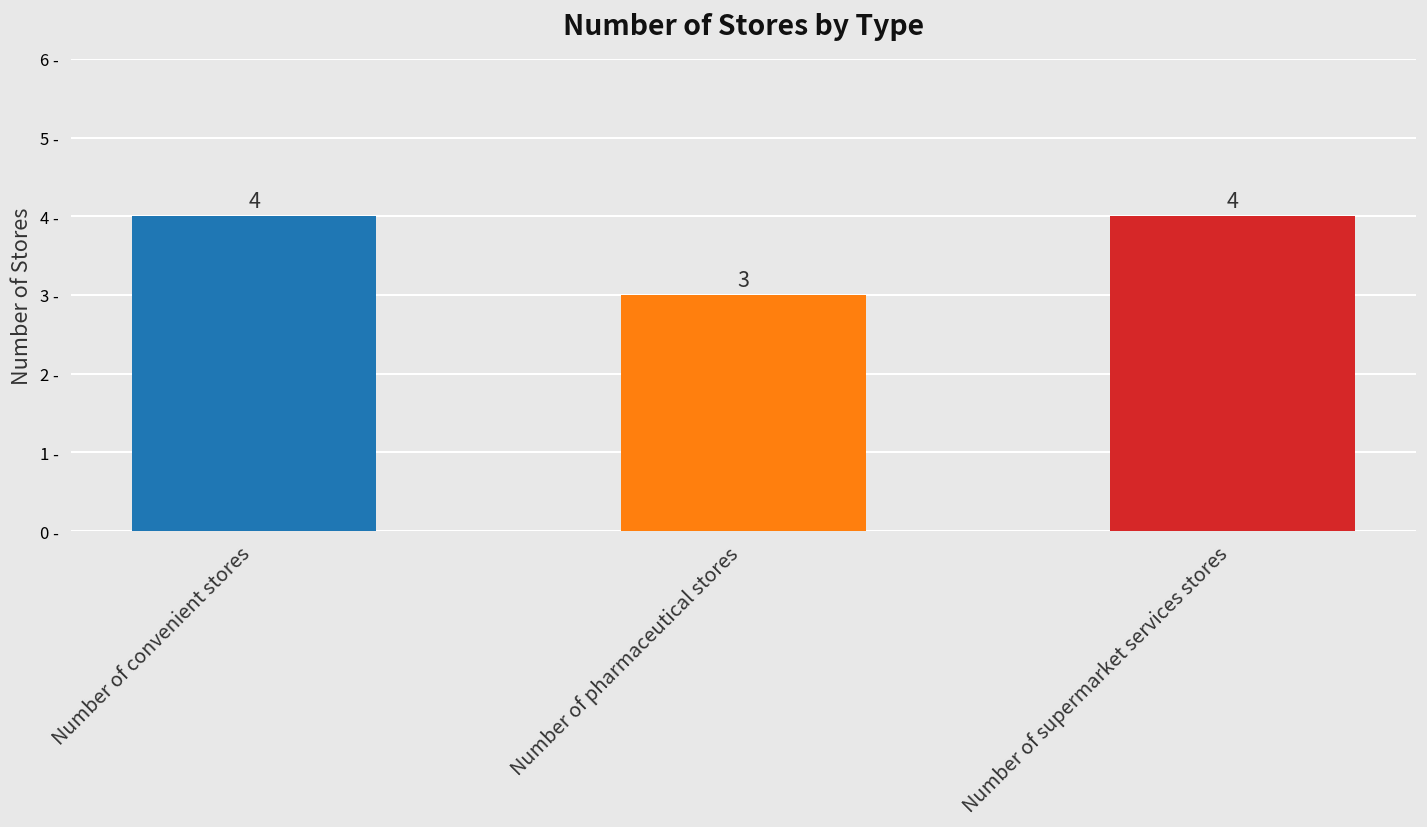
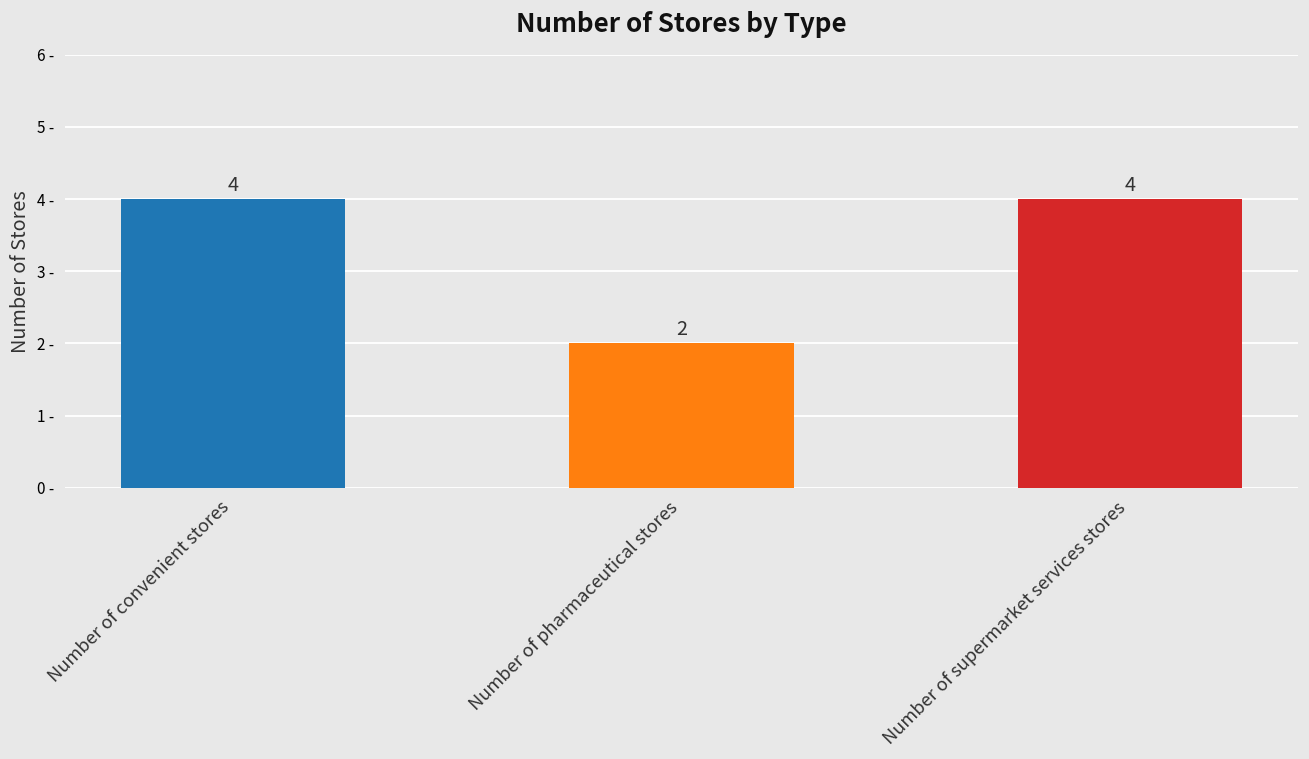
  {
    "Number of convenient stores": 4,
-   "Number of pharmaceutical stores": 3,
+   "Number of pharmaceutical stores": 2,
    "Number of supermarket services stores": 4
  }
